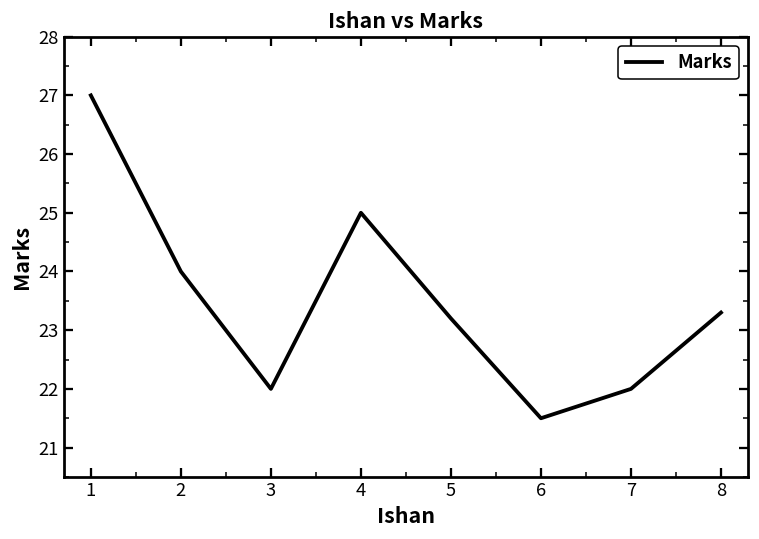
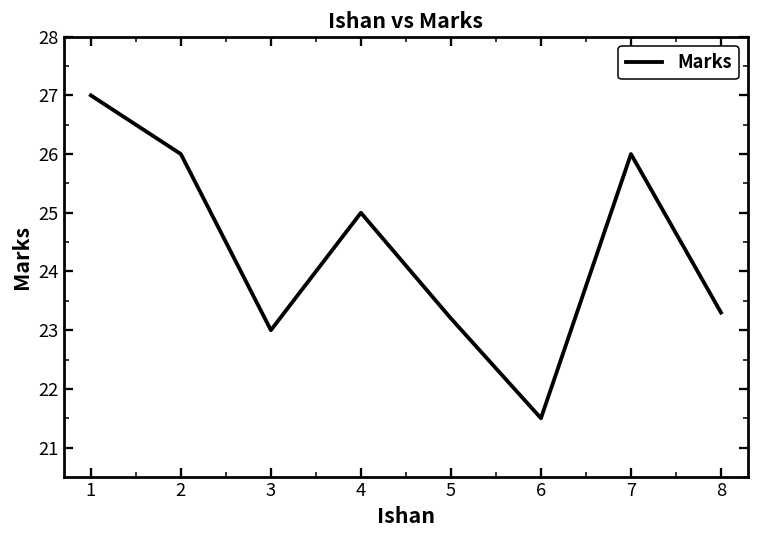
  {
    "1": 27,
-   "2": 24,
-   "3": 22,
+   "2": 26,
+   "3": 23,
    "4": 25,
    "5": 23.2,
    "6": 21.5,
-   "7": 22,
+   "7": 26,
    "8": 23.3
  }
